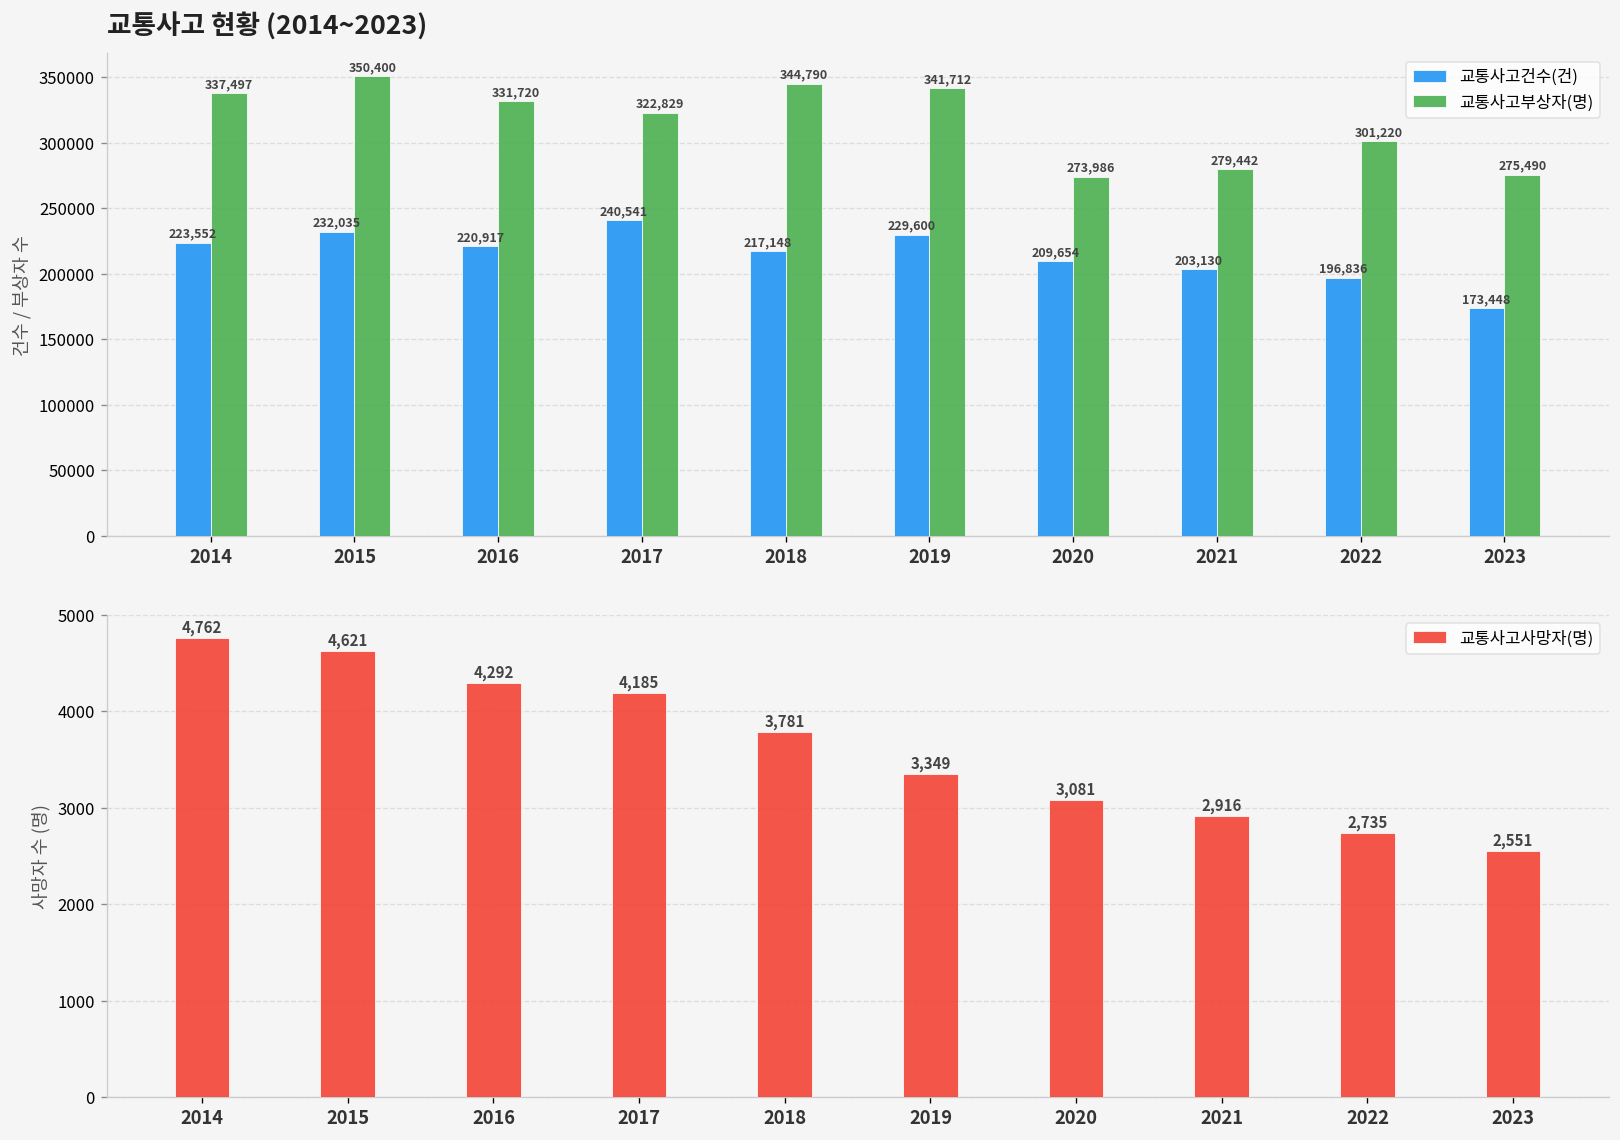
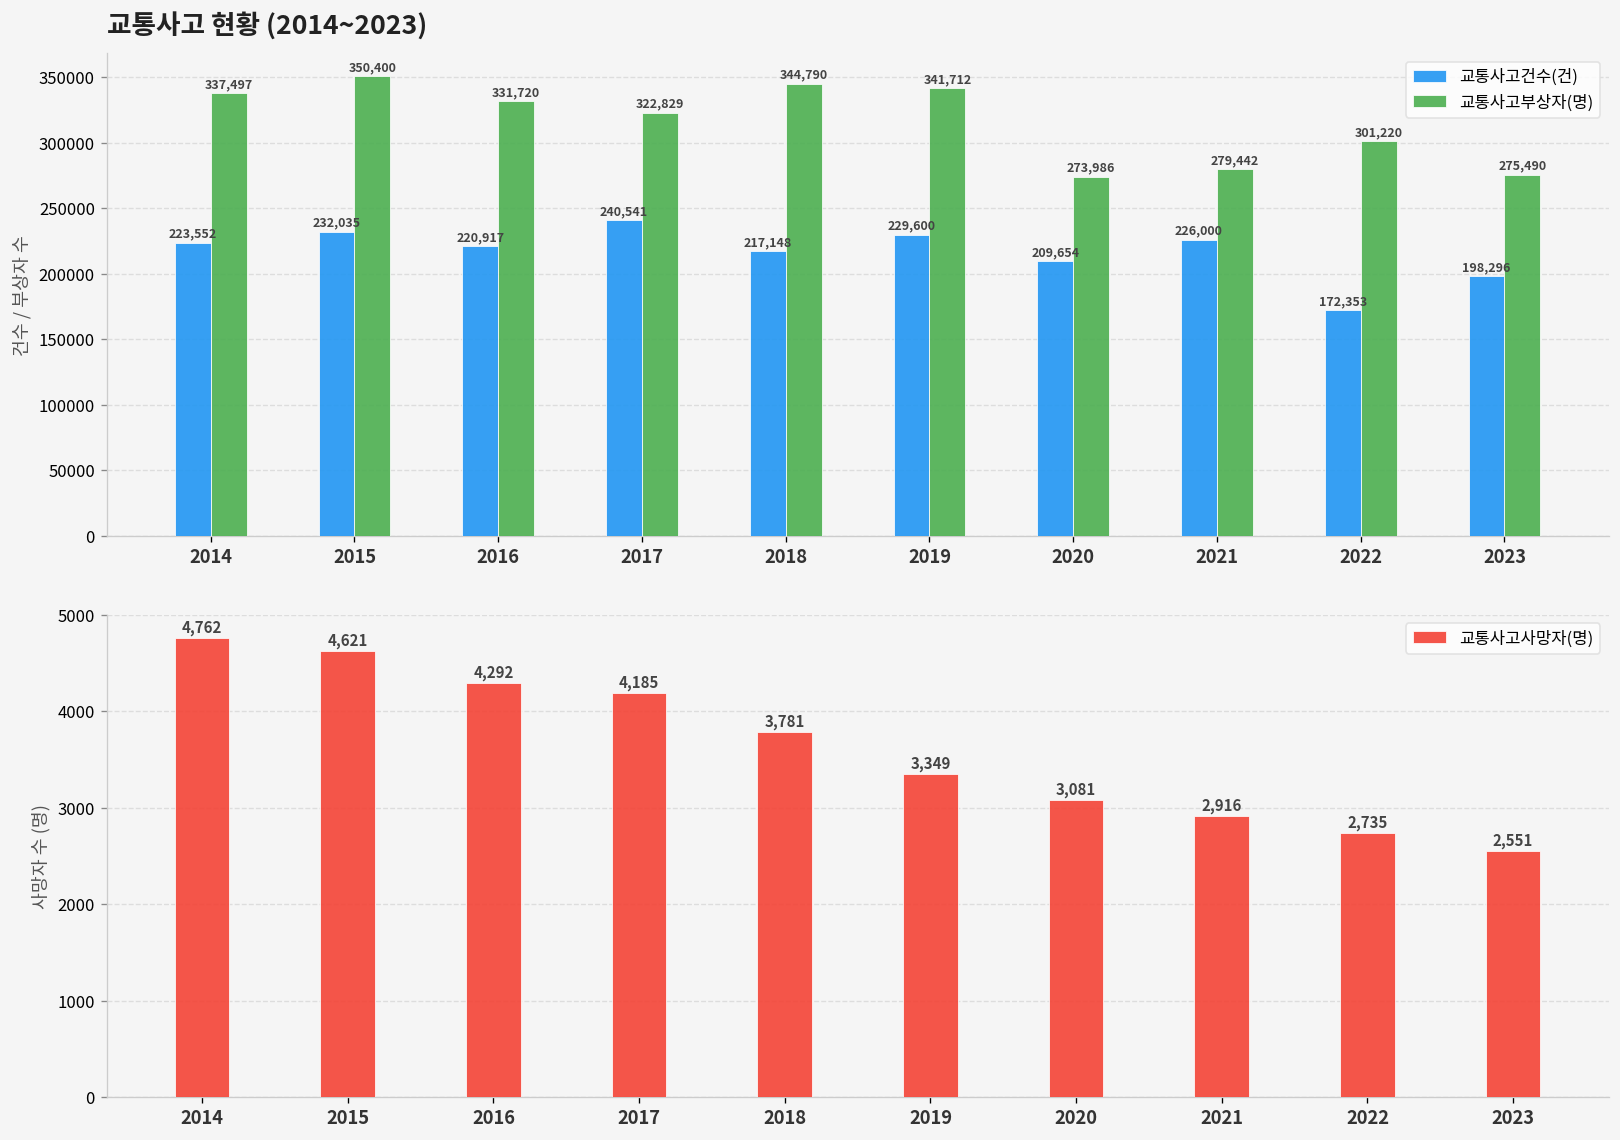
  {
    "교통사고 현황 (2014~2023)": {
      "교통사고건수(건)": {
        "2014": "223,552",
        "2015": "232,035",
        "2016": "220,917",
        "2017": "240,541",
        "2018": "217,148",
        "2019": "229,600",
        "2020": "209,654",
-       "2021": "203,130",
-       "2022": "196,836",
-       "2023": "173,448"
+       "2021": "226,000",
+       "2022": "172,353",
+       "2023": "198,296"
      },
      "교통사고부상자(명)": {
        "2014": "337,497",
        "2015": "350,400",
        "2016": "331,720",
        "2017": "322,829",
        "2018": "344,790",
        "2019": "341,712",
        "2020": "273,986",
        "2021": "279,442",
        "2022": "301,220",
        "2023": "275,490"
      }
    }
  }
